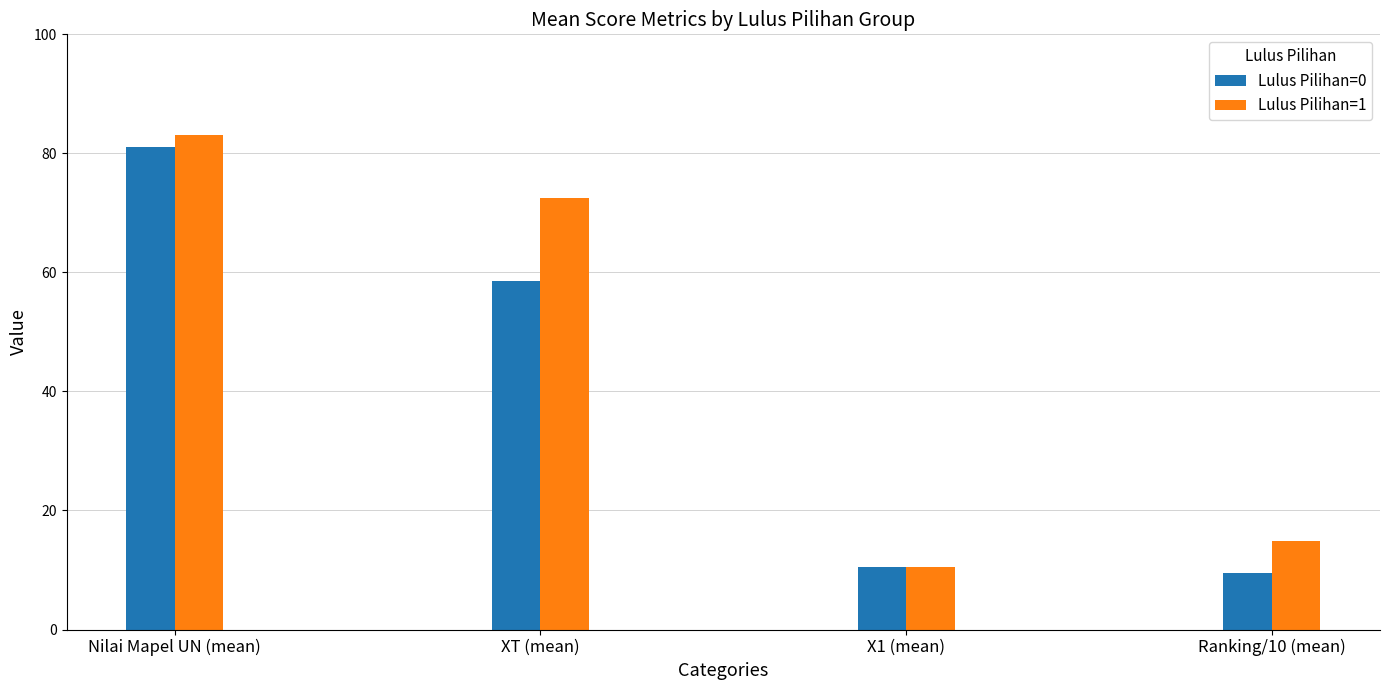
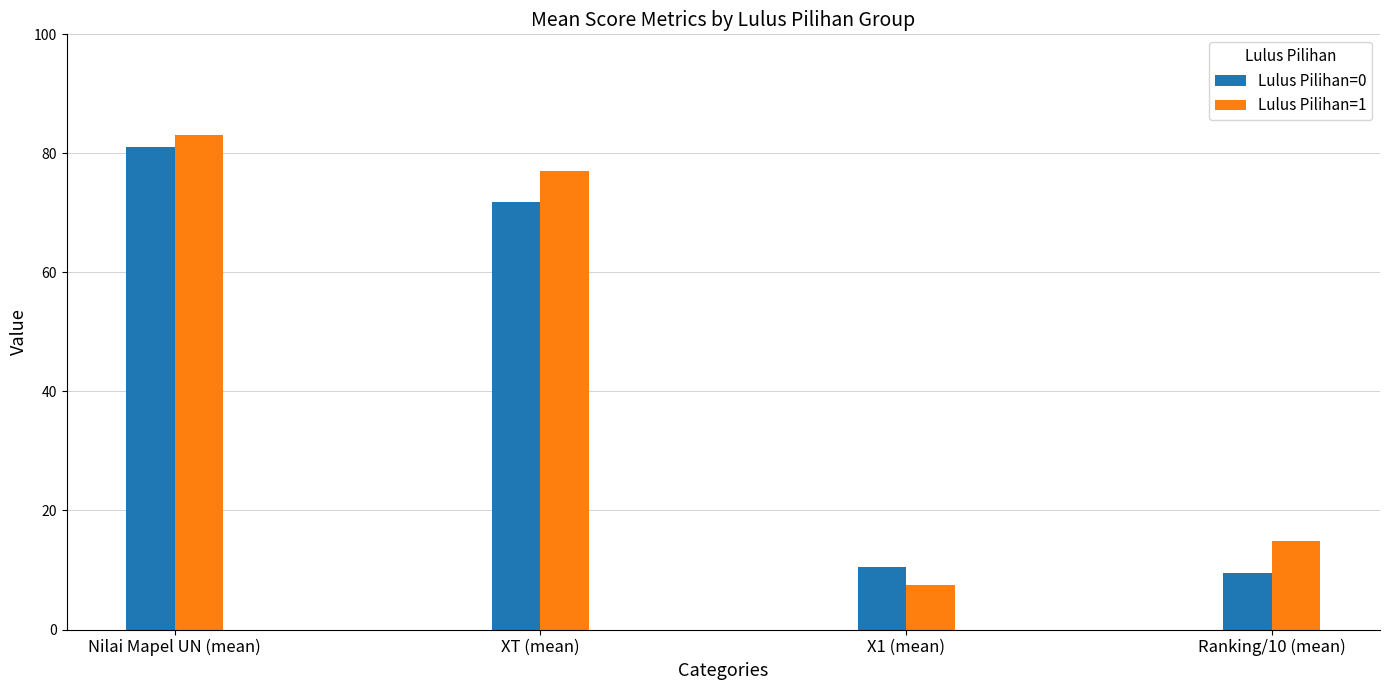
  {
    "Lulus Pilihan=0": {
      "Nilai Mapel UN (mean)": 81,
-     "XT (mean)": 59,
+     "XT (mean)": 72,
      "X1 (mean)": 10,
      "Ranking/10 (mean)": 9
    },
    "Lulus Pilihan=1": {
      "Nilai Mapel UN (mean)": 83,
-     "XT (mean)": 72,
-     "X1 (mean)": 11,
+     "XT (mean)": 77,
+     "X1 (mean)": 7,
      "Ranking/10 (mean)": 15
    }
  }
